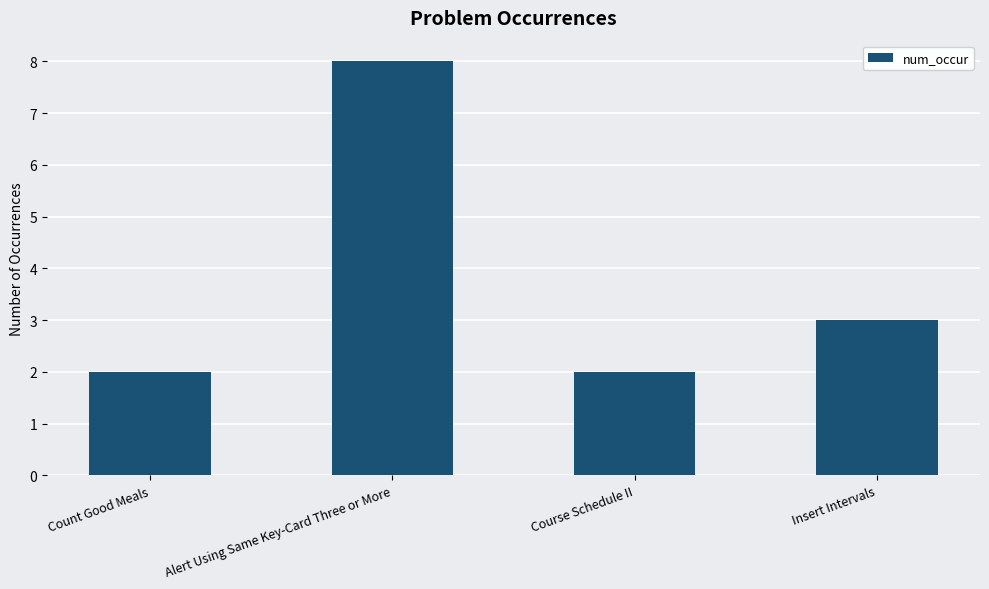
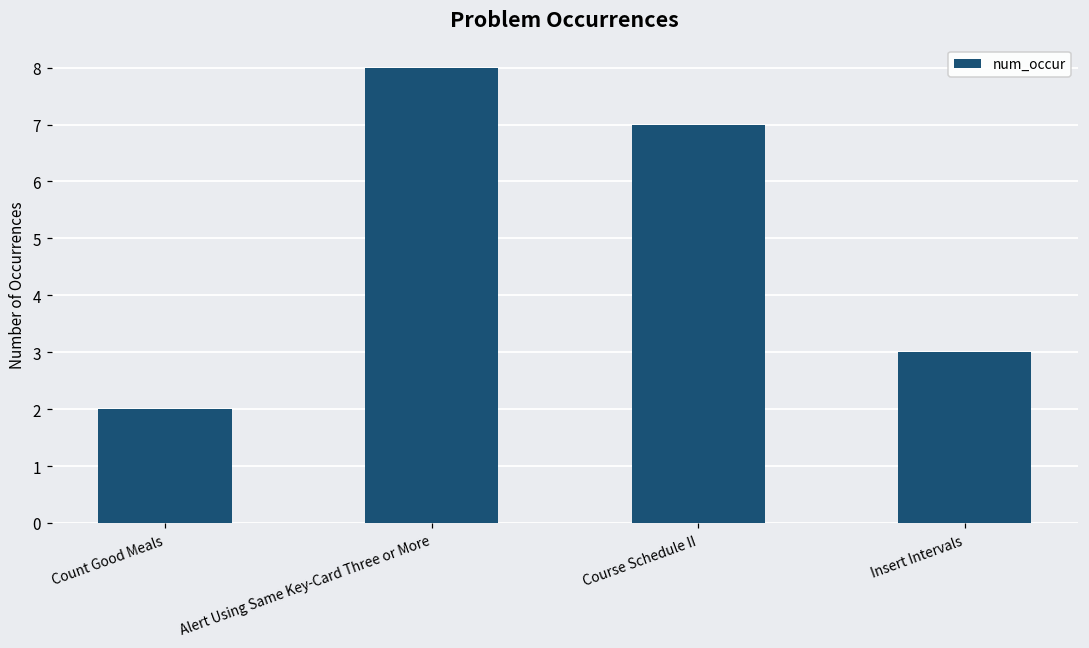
  {
    "Count Good Meals": 2,
    "Alert Using Same Key-Card Three or More": 8,
-   "Course Schedule II": 2,
+   "Course Schedule II": 7,
    "Insert Intervals": 3
  }
